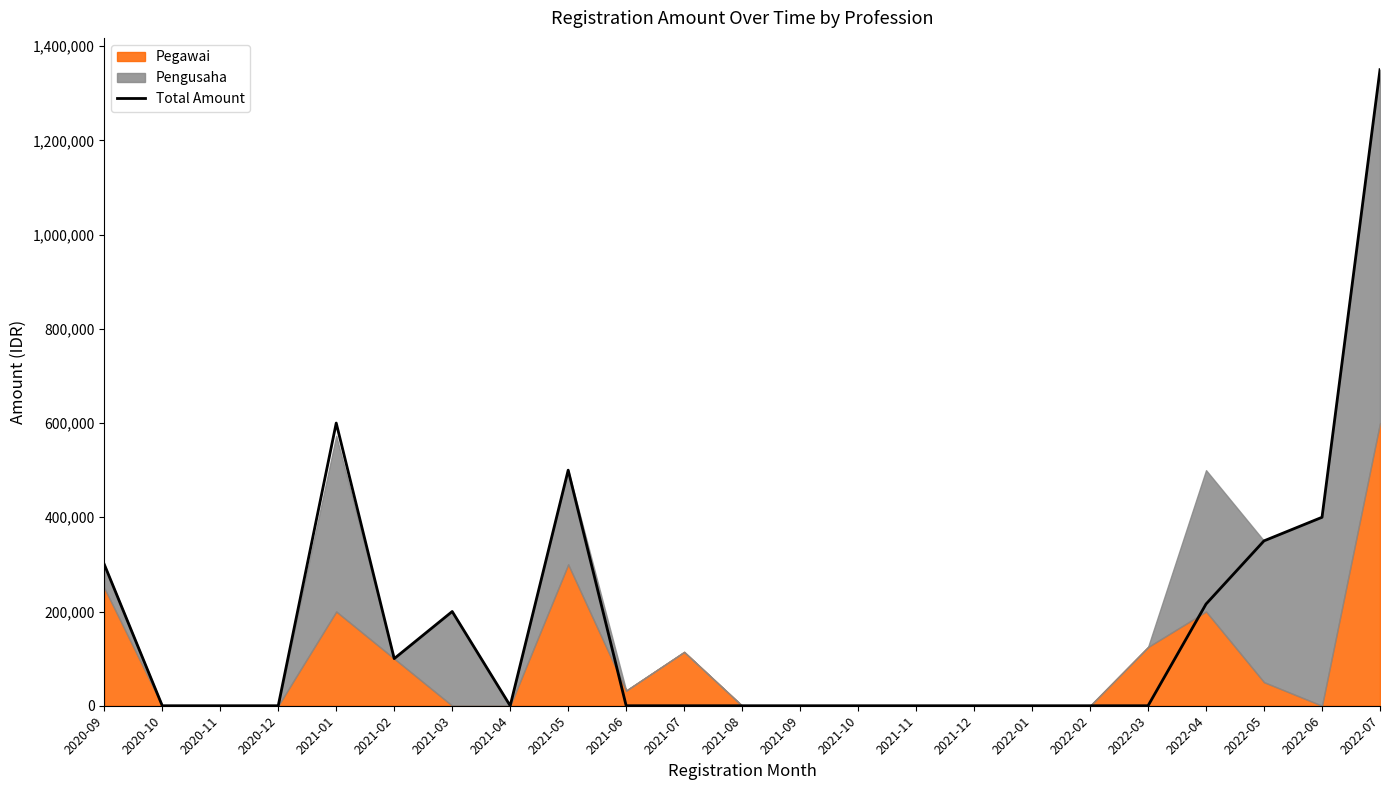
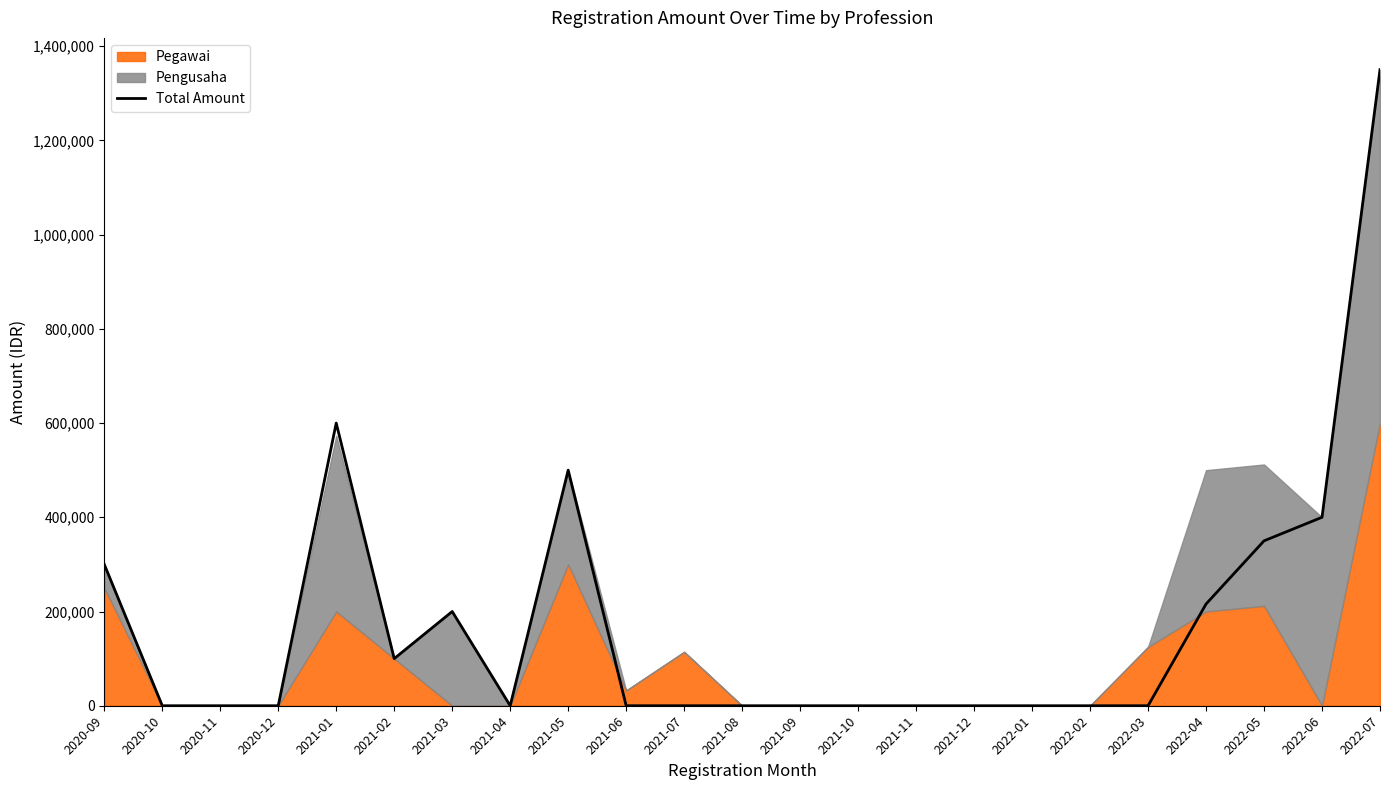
  {
    "Pegawai": {
      "2020-09": "250,000",
      "2021-01": "200,000",
      "2021-03": "0",
      "2021-05": "300,000",
      "2022-04": "200,000",
-     "2022-05": "50,000",
+     "2022-05": "210,000",
      "2022-06": "0",
      "2022-07": "600,000"
    },
    "Total Amount": {
      "2021-01": "600,000",
      "2021-06": "0",
      "2021-07": "0",
      "2022-03": "0",
      "2022-04": "220,000"
    },
    "Pengusaha": {
      "2021-01": "370,000",
      "2022-04": "300,000"
    }
  }
